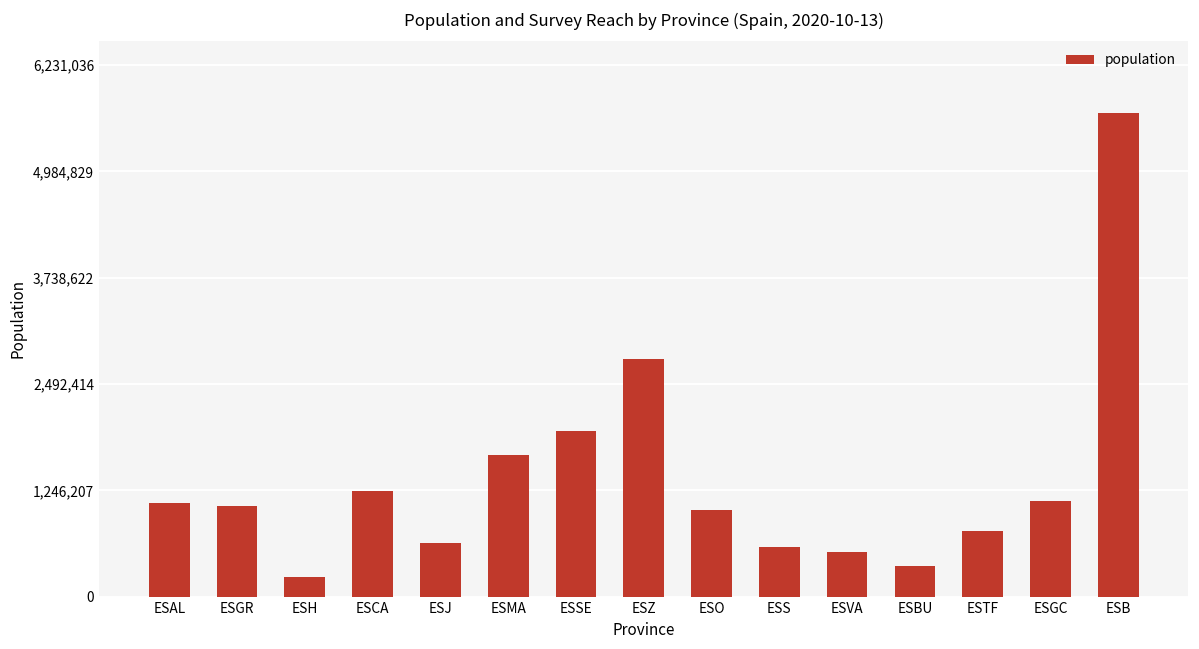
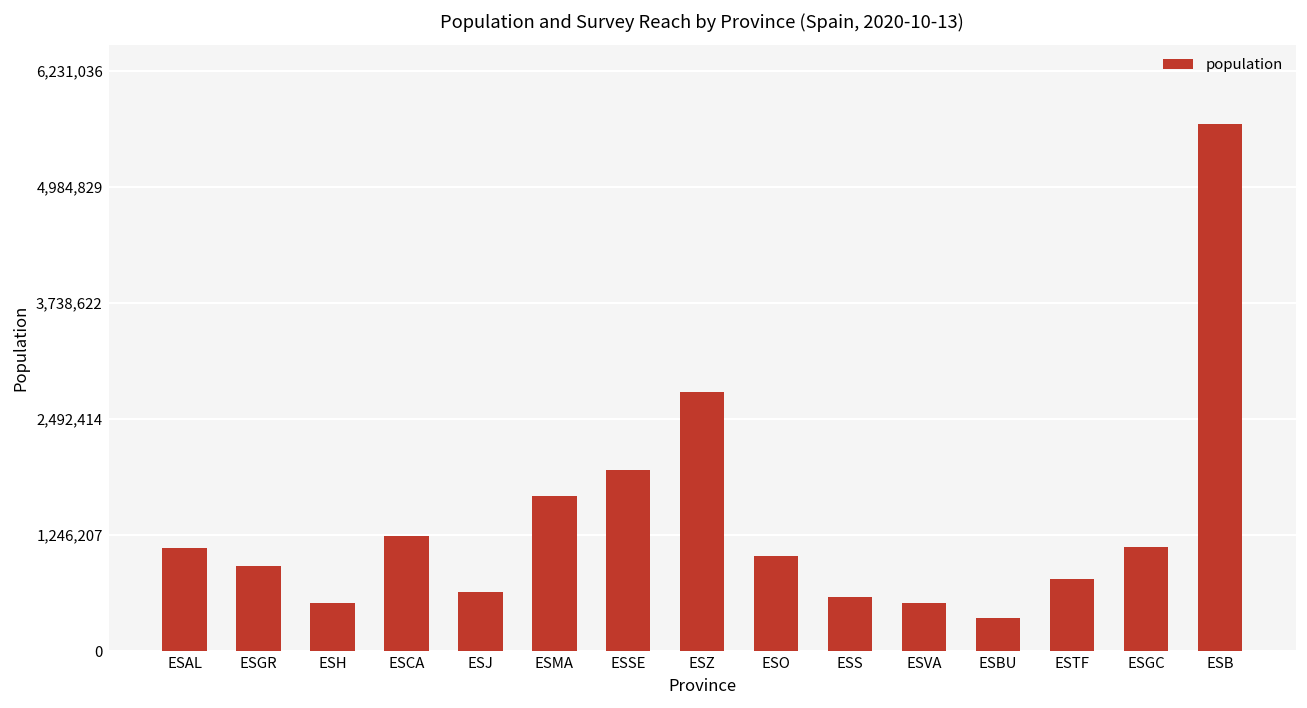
  {
    "ESAL": "1,100,000",
-   "ESGR": "1,100,000",
-   "ESH": "200,000",
+   "ESGR": "900,000",
+   "ESH": "500,000",
    "ESCA": "1,200,000",
    "ESJ": "600,000",
    "ESMA": "1,700,000",
    "ESSE": "1,900,000",
    "ESZ": "2,800,000",
    "ESO": "1,000,000",
    "ESS": "600,000",
    "ESVA": "500,000",
    "ESBU": "400,000",
    "ESTF": "800,000",
    "ESGC": "1,100,000",
    "ESB": "5,700,000"
  }
